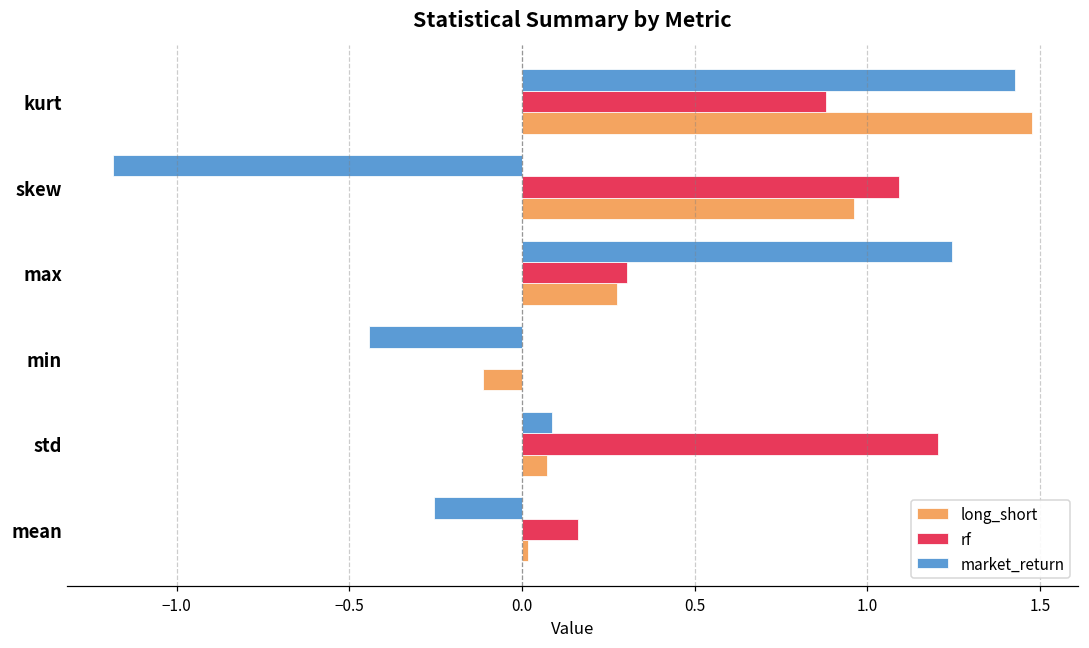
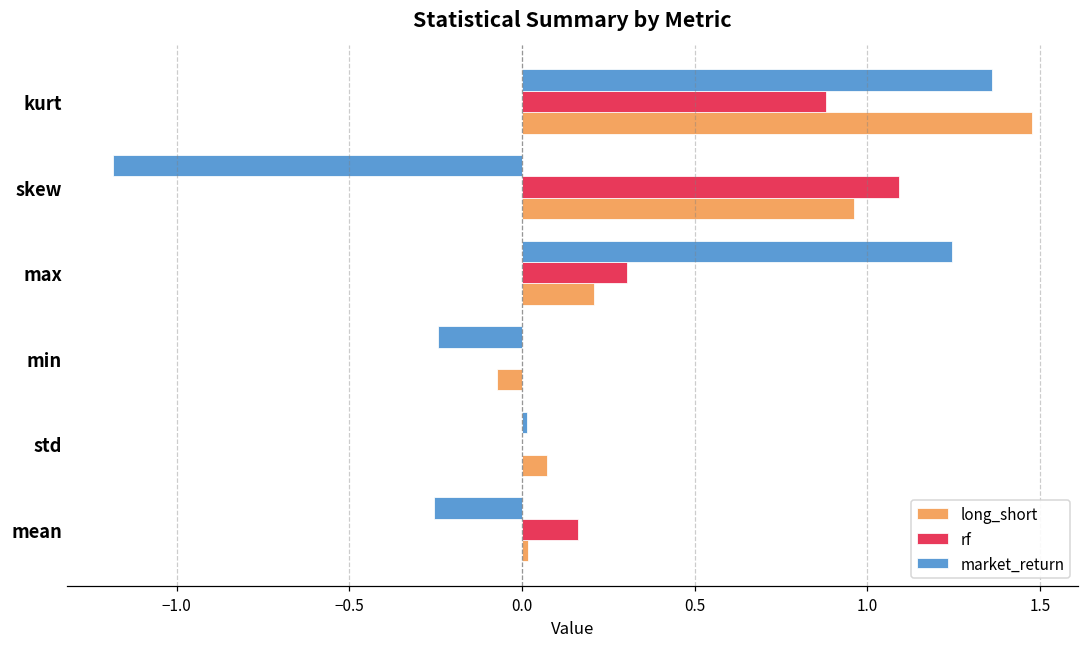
  {
    "long_short": {
      "kurt": 1.48,
      "skew": 0.96,
-     "max": 0.27,
-     "min": -0.11,
+     "max": 0.21,
+     "min": -0.07,
      "std": 0.07,
      "mean": 0.02
    },
    "rf": {
      "kurt": 0.88,
      "skew": 1.09,
      "max": 0.30,
-     "std": 1.21,
+     "std": 0.00,
      "mean": 0.16
    },
    "market_return": {
-     "kurt": 1.43,
+     "kurt": 1.36,
      "skew": -1.18,
      "max": 1.24,
-     "min": -0.44,
-     "std": 0.09,
+     "min": -0.24,
+     "std": 0.01,
      "mean": -0.26
    }
  }
